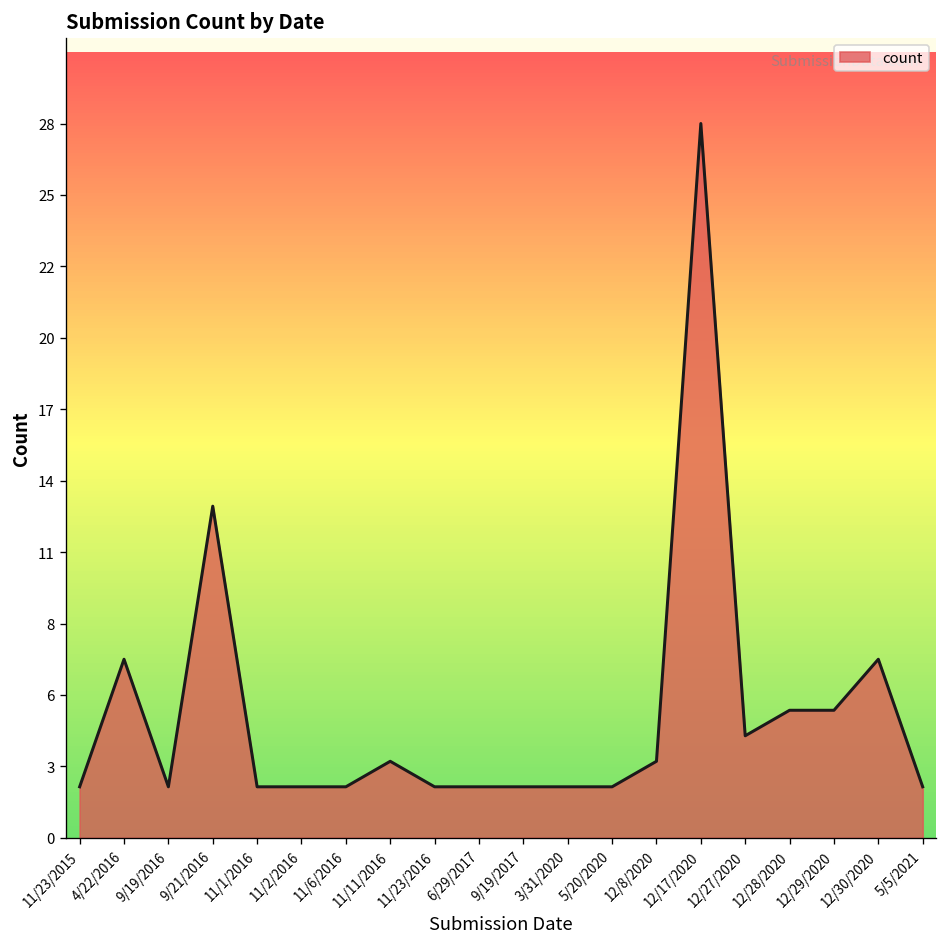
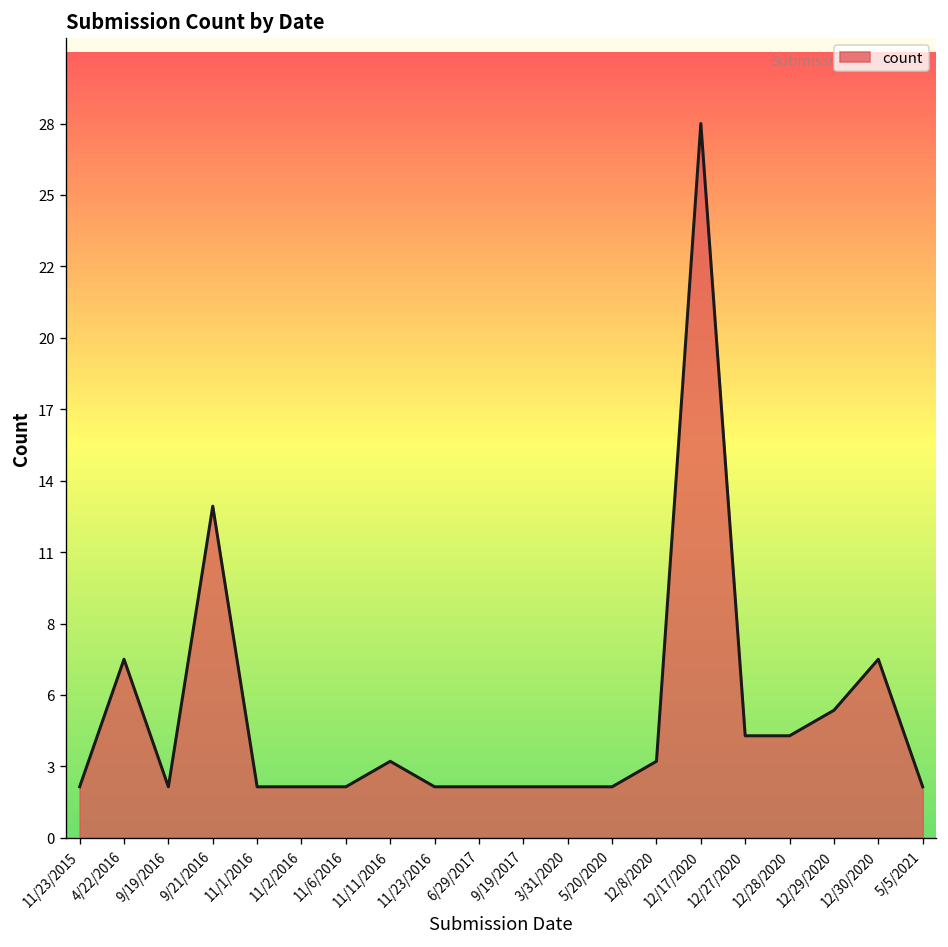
  {
    "11/23/2015": 2,
    "4/22/2016": 7,
    "9/19/2016": 2,
    "9/21/2016": 13,
    "11/1/2016": 2,
    "11/2/2016": 2,
    "11/6/2016": 2,
    "11/11/2016": 3,
    "11/23/2016": 2,
    "6/29/2017": 2,
    "9/19/2017": 2,
    "3/31/2020": 2,
    "5/20/2020": 2,
    "12/8/2020": 3,
    "12/17/2020": 28,
    "12/27/2020": 4,
-   "12/28/2020": 5,
+   "12/28/2020": 4,
    "12/29/2020": 5,
    "12/30/2020": 7,
    "5/5/2021": 2
  }
